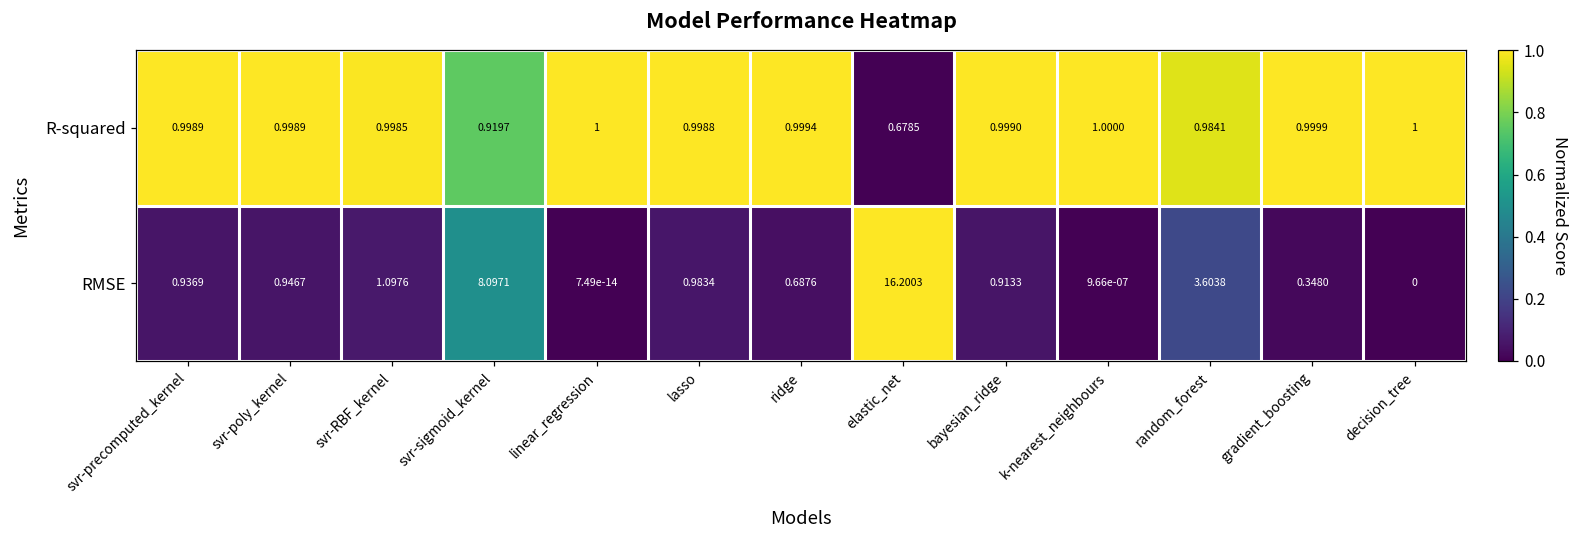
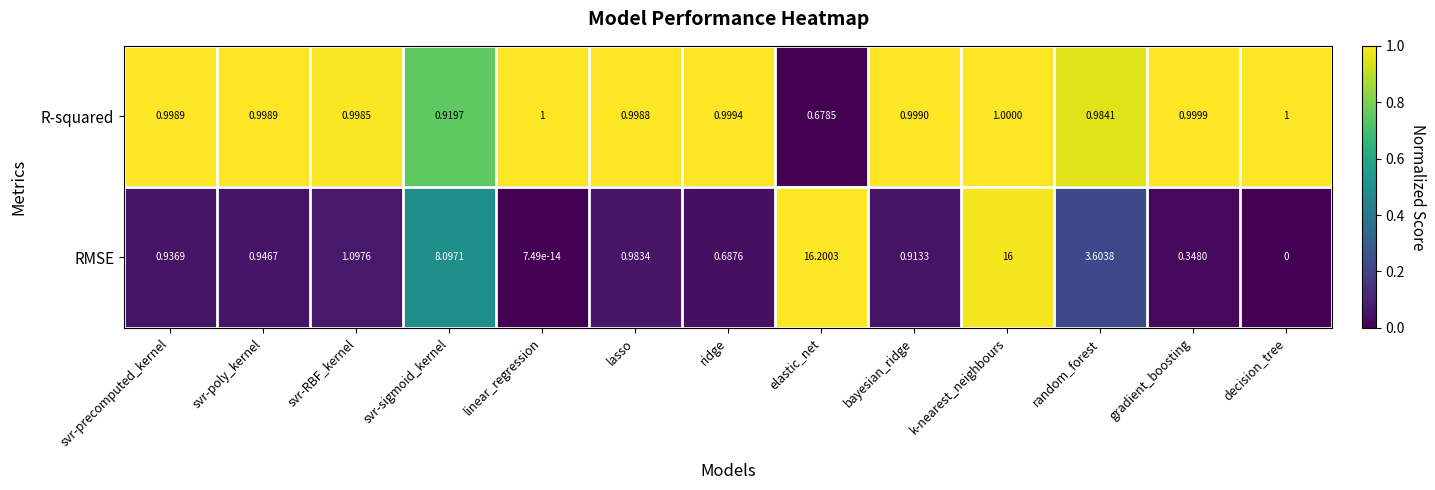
  {
    "R-squared": {
      "svr-precomputed_kernel": "0.9989",
      "svr-poly_kernel": "0.9989",
      "svr-RBF_kernel": "0.9985",
      "svr-sigmoid_kernel": "0.9197",
      "linear_regression": "1",
      "lasso": "0.9988",
      "ridge": "0.9994",
      "elastic_net": "0.6785",
      "bayesian_ridge": "0.9990",
      "k-nearest_neighbours": "1.0000",
      "random_forest": "0.9841",
      "gradient_boosting": "0.9999",
      "decision_tree": "1"
    },
    "RMSE": {
      "svr-precomputed_kernel": "0.9369",
      "svr-poly_kernel": "0.9467",
      "svr-RBF_kernel": "1.0976",
      "svr-sigmoid_kernel": "8.0971",
      "linear_regression": "7.49e-14",
      "lasso": "0.9834",
      "ridge": "0.6876",
      "elastic_net": "16.2003",
      "bayesian_ridge": "0.9133",
-     "k-nearest_neighbours": "9.66e-07",
+     "k-nearest_neighbours": "16",
      "random_forest": "3.6038",
      "gradient_boosting": "0.3480",
      "decision_tree": "0"
    }
  }
